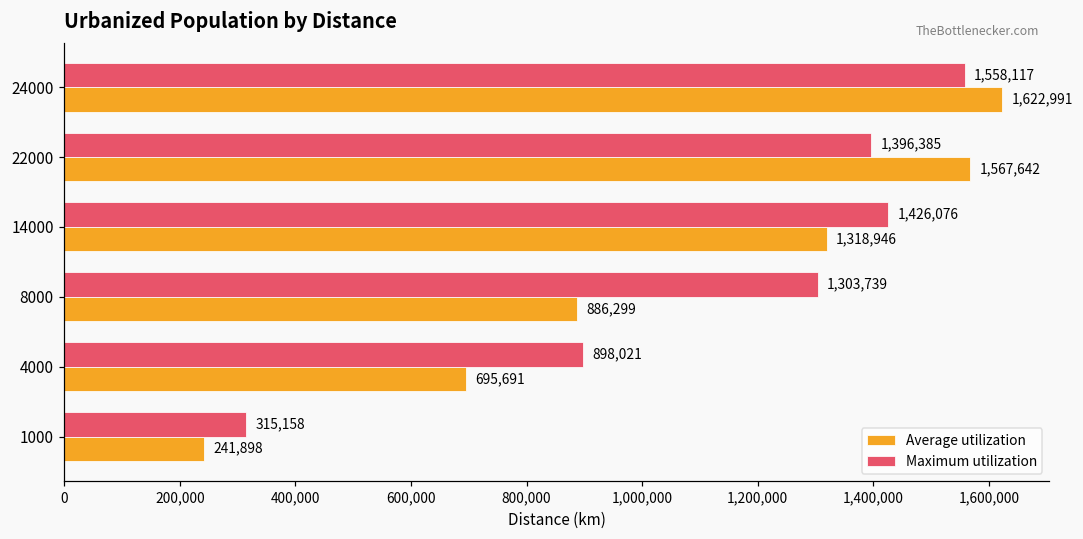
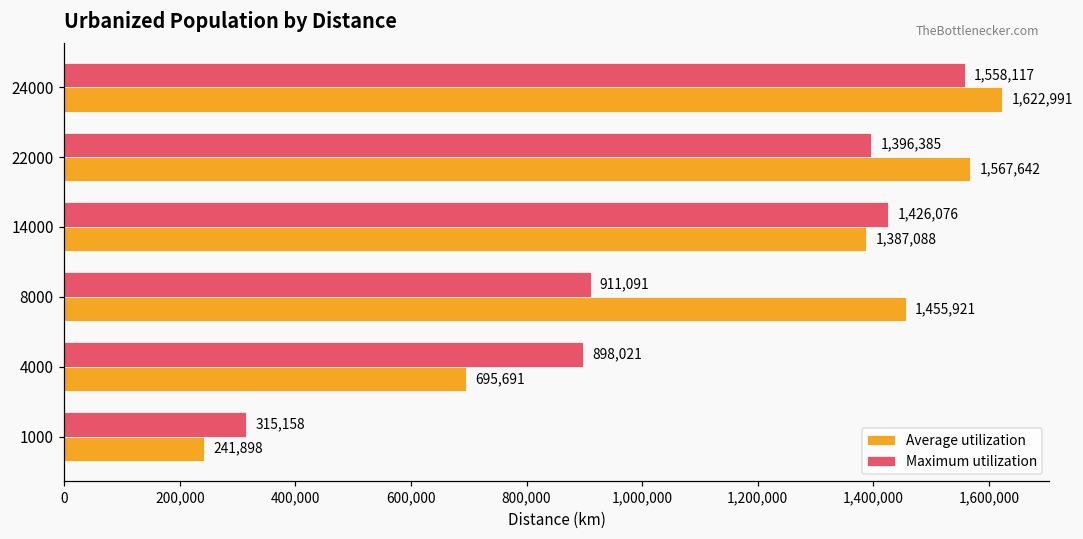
  {
    "Average utilization": {
      "24000": "1,622,991",
      "22000": "1,567,642",
-     "14000": "1,318,946",
-     "8000": "886,299",
+     "14000": "1,387,088",
+     "8000": "1,455,921",
      "4000": "695,691",
      "1000": "241,898"
    },
    "Maximum utilization": {
      "24000": "1,558,117",
      "22000": "1,396,385",
      "14000": "1,426,076",
-     "8000": "1,303,739",
+     "8000": "911,091",
      "4000": "898,021",
      "1000": "315,158"
    }
  }
